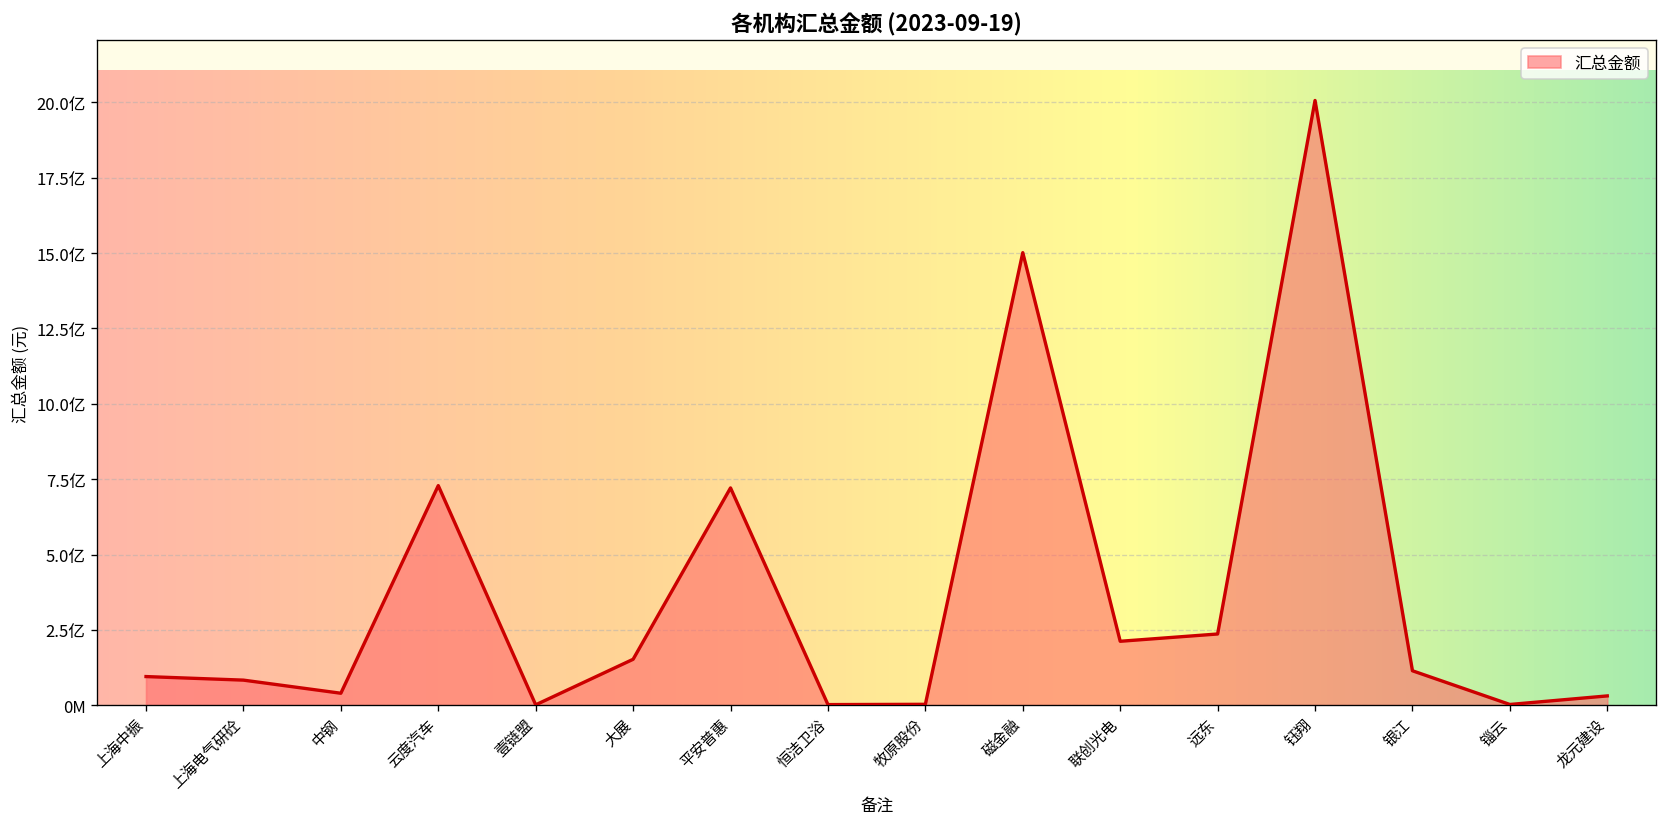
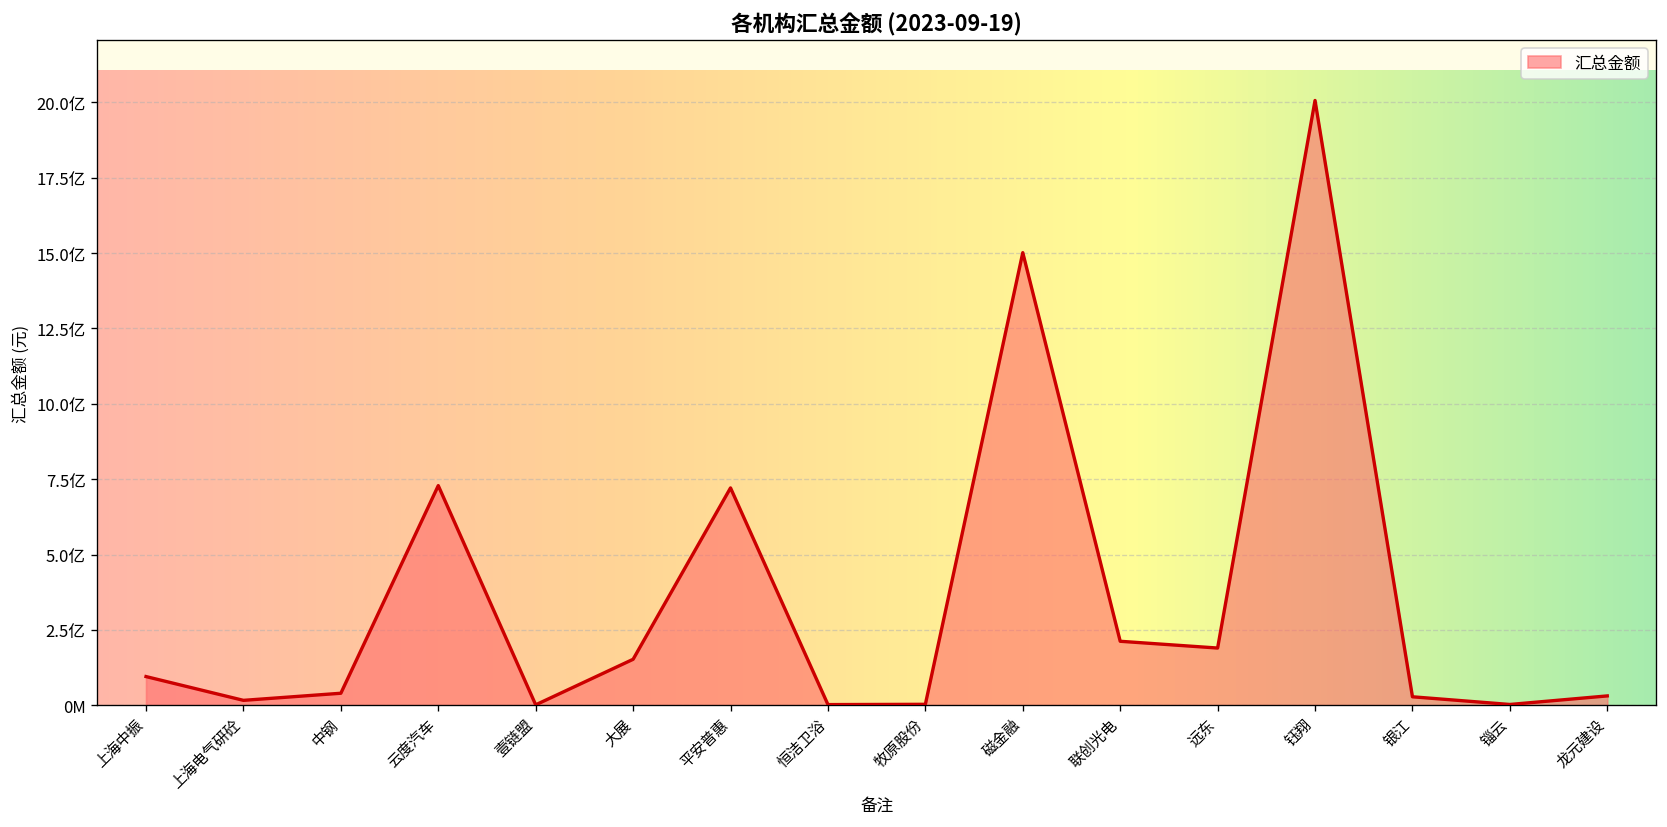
  {
    "上海中振": "1.0亿",
-   "上海电气研砼": "0.8亿",
+   "上海电气研砼": "0.2亿",
    "中钢": "0.4亿",
    "云度汽车": "7.3亿",
    "壹链盟": "0.0亿",
    "大展": "1.5亿",
    "平安普惠": "7.2亿",
    "恒洁卫浴": "0.0亿",
    "牧原股份": "0.0亿",
    "磁金融": "15.0亿",
    "联创光电": "2.1亿",
-   "远东": "2.4亿",
+   "远东": "1.9亿",
    "钰翔": "20.1亿",
-   "银江": "1.1亿",
+   "银江": "0.3亿",
    "锱云": "0.0亿",
    "龙元建设": "0.3亿"
  }
